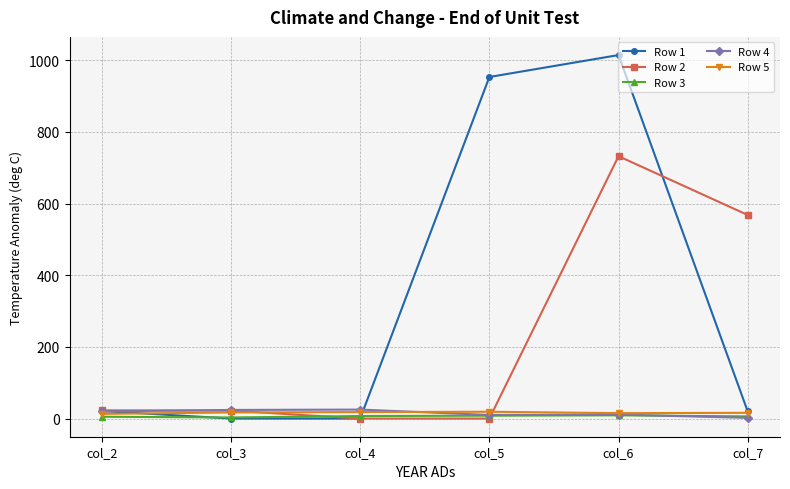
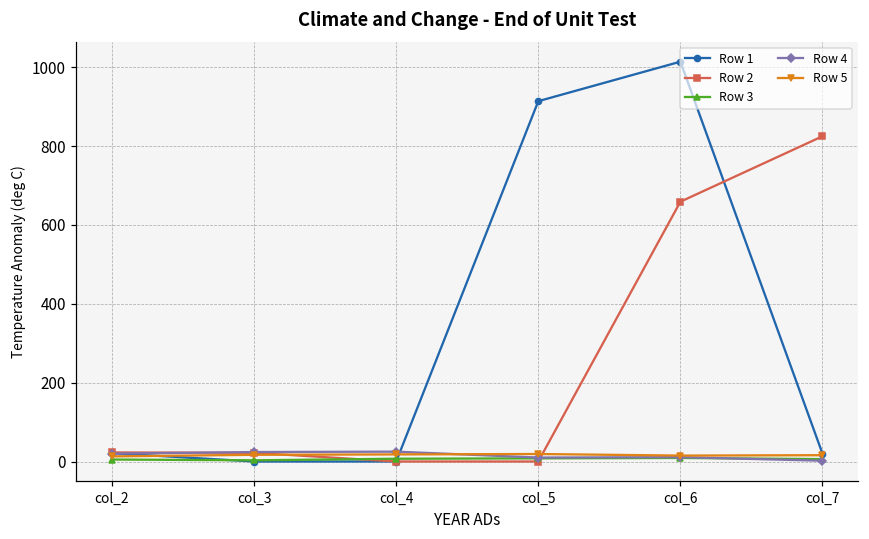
  {
    "Row 1": {
-     "col_5": 950
+     "col_5": 910
    },
    "Row 2": {
      "col_5": 0,
-     "col_6": 730,
-     "col_7": 570
+     "col_6": 660,
+     "col_7": 830
    },
    "Row 3": {
      "col_2": 10
    },
    "Row 5": {
      "col_5": 20
    }
  }
